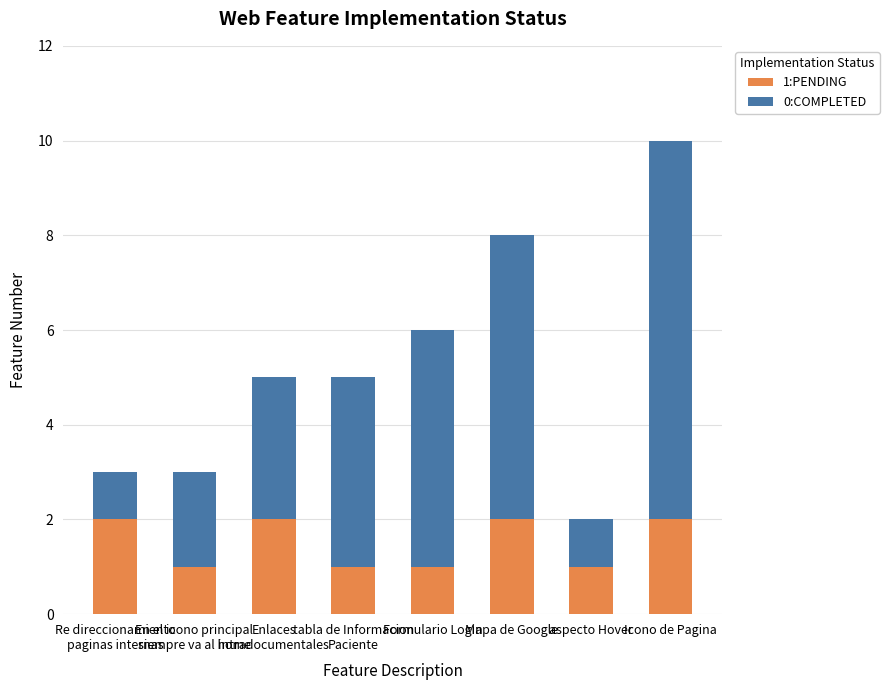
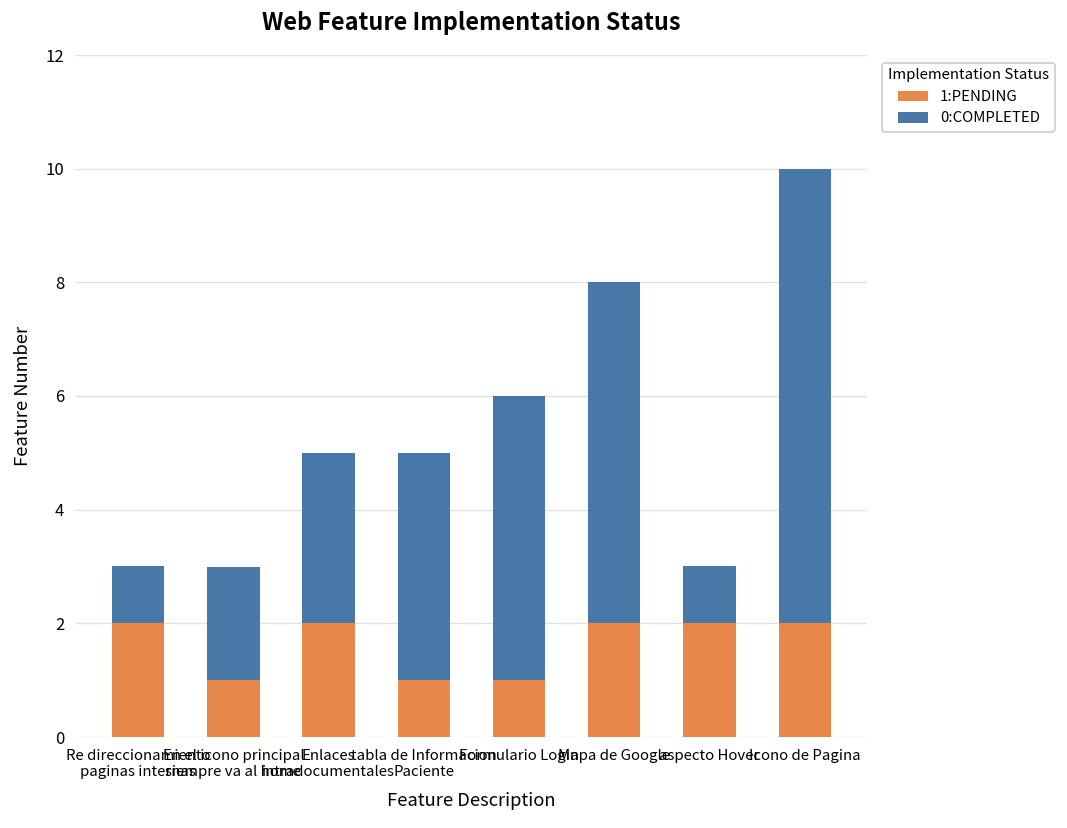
  {
    "1:PENDING": {
-     "aspecto Hover": 1,
+     "aspecto Hover": 2,
      "Icono de Pagina": 2
    },
    "0:COMPLETED": {
      "aspecto Hover": 1,
      "Icono de Pagina": 8
    }
  }
